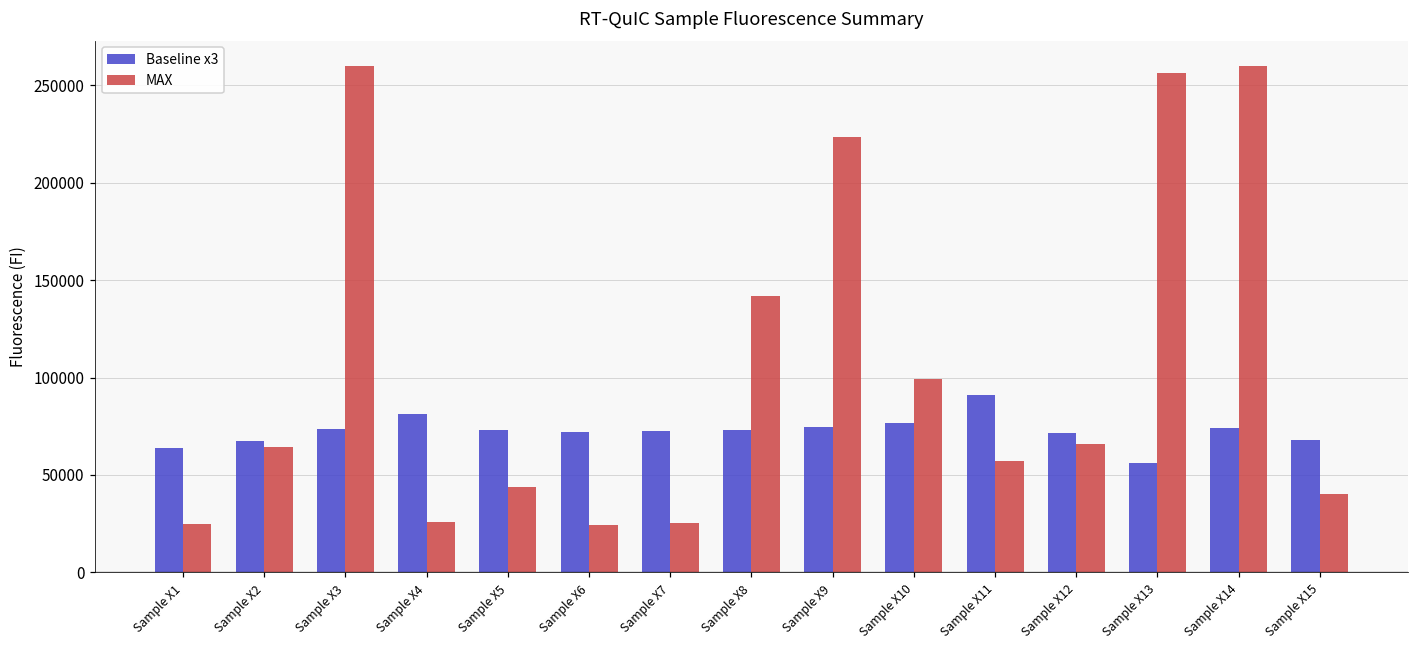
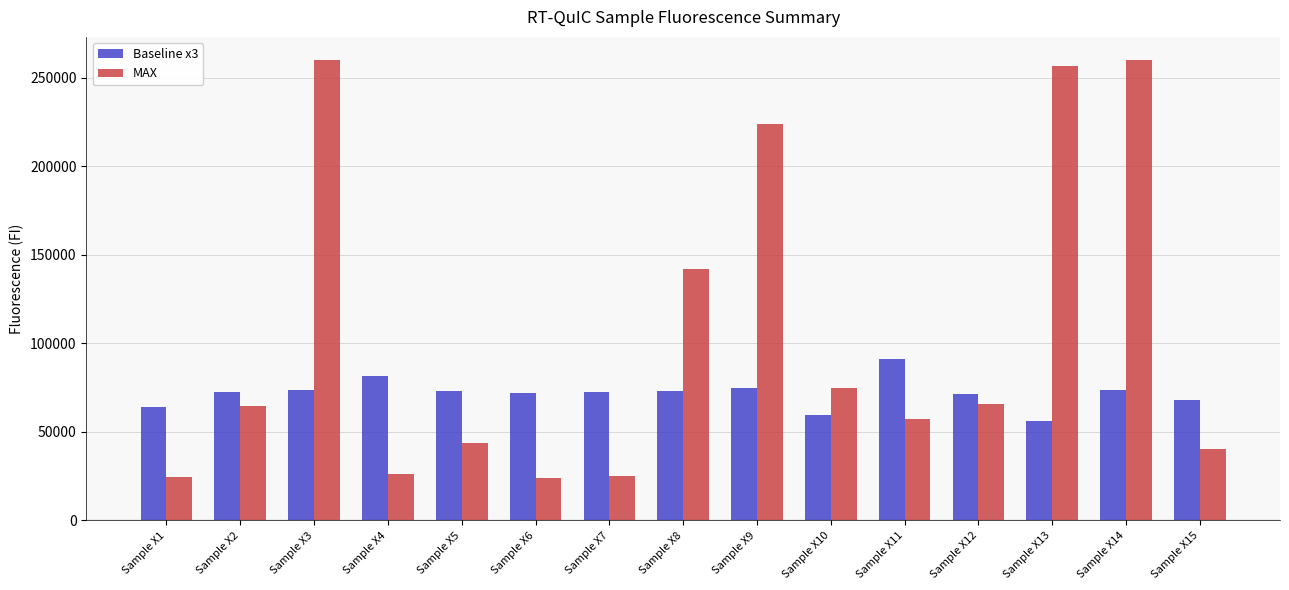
  {
    "Baseline x3": {
      "Sample X1": 64000,
-     "Sample X2": 68000,
+     "Sample X2": 72000,
      "Sample X3": 73000,
      "Sample X4": 81000,
      "Sample X5": 73000,
      "Sample X6": 72000,
      "Sample X7": 73000,
      "Sample X8": 73000,
      "Sample X9": 75000,
-     "Sample X10": 77000,
+     "Sample X10": 60000,
      "Sample X11": 91000,
      "Sample X12": 72000,
      "Sample X13": 56000,
      "Sample X14": 74000,
      "Sample X15": 68000
    },
    "MAX": {
      "Sample X1": 25000,
      "Sample X2": 64000,
      "Sample X3": 260000,
      "Sample X4": 26000,
      "Sample X5": 44000,
      "Sample X6": 24000,
      "Sample X7": 25000,
      "Sample X8": 142000,
      "Sample X9": 224000,
-     "Sample X10": 99000,
+     "Sample X10": 75000,
      "Sample X11": 57000,
      "Sample X12": 66000,
      "Sample X13": 257000,
      "Sample X14": 260000,
      "Sample X15": 40000
    }
  }
